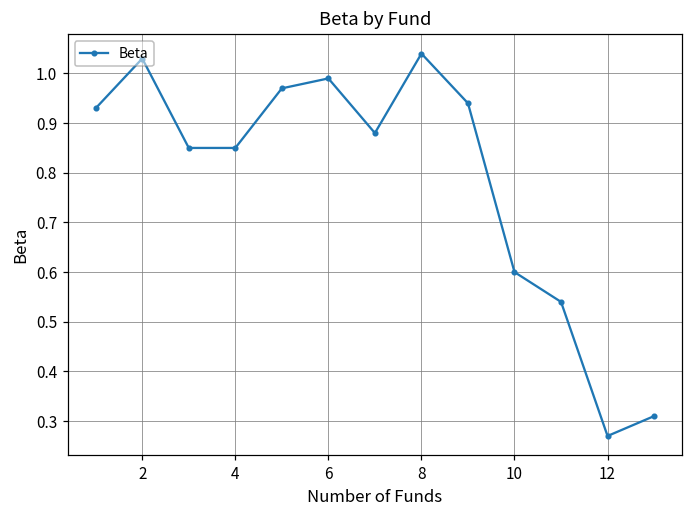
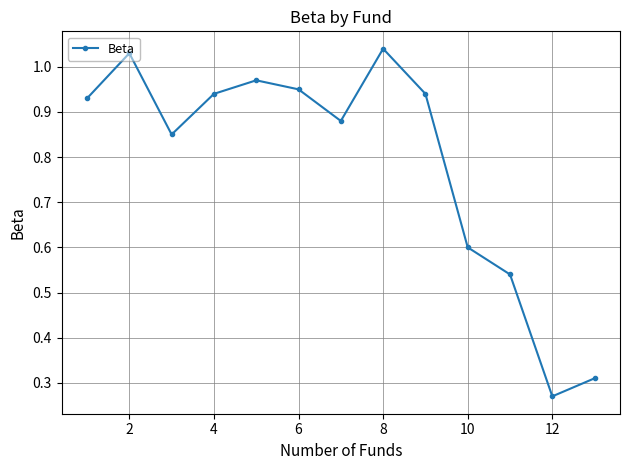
  {
-   "4": 0.85,
-   "6": 0.99,
+   "4": 0.94,
+   "6": 0.95,
    "8": 1.04,
    "10": 0.60,
    "12": 0.27
  }
